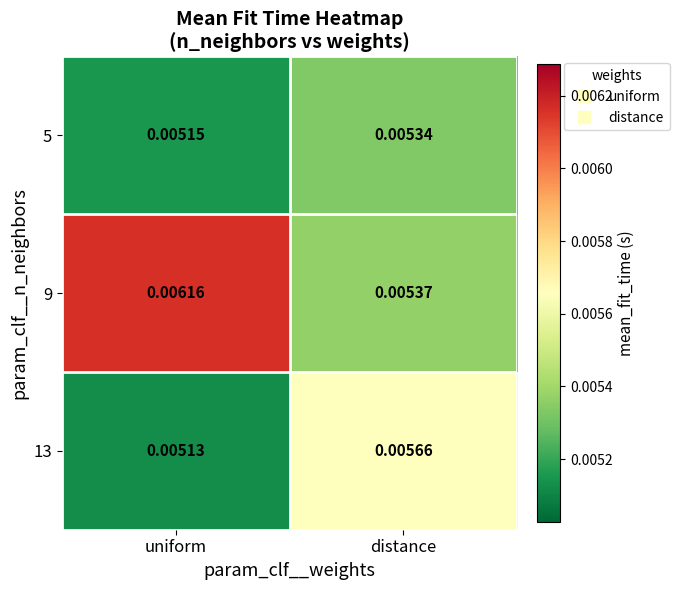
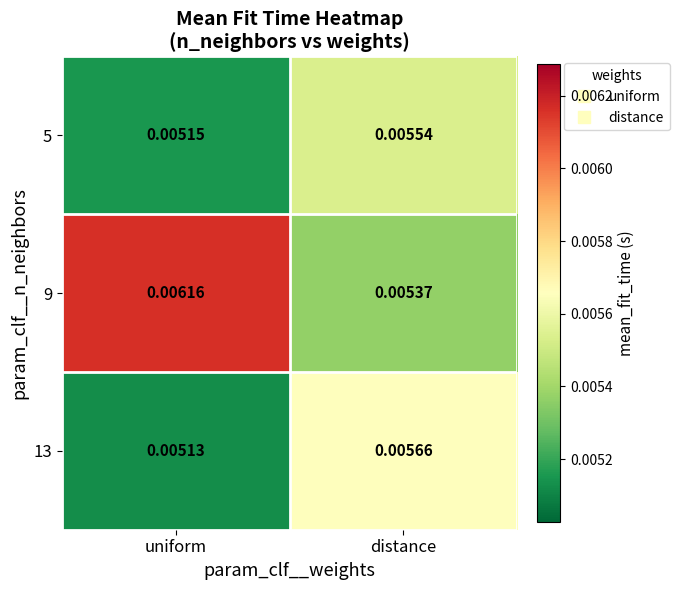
  {
    "5": {
      "uniform": 0.00515,
-     "distance": 0.00534
+     "distance": 0.00554
    },
    "9": {
      "uniform": 0.00616,
      "distance": 0.00537
    },
    "13": {
      "uniform": 0.00513,
      "distance": 0.00566
    }
  }
